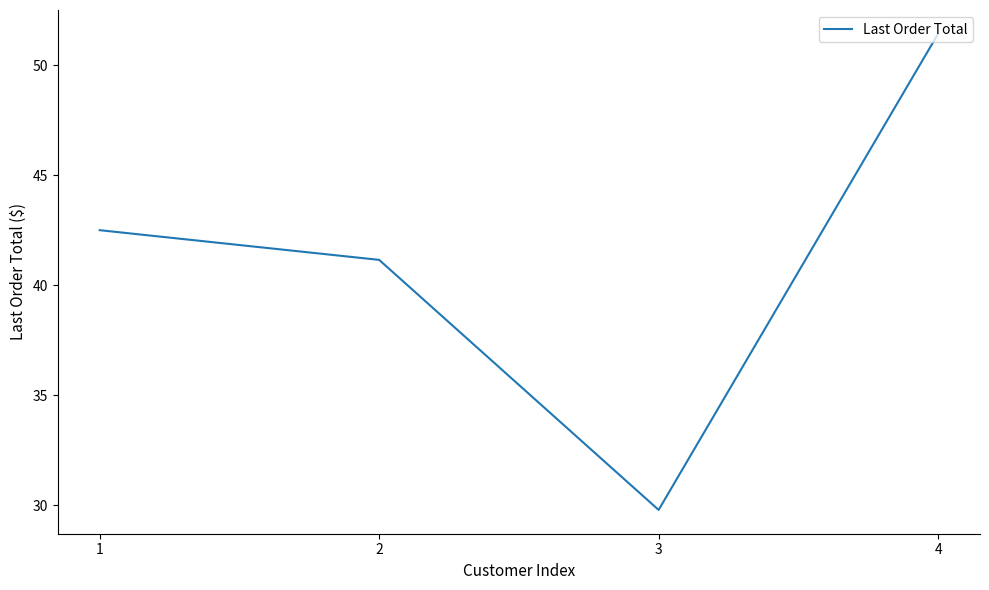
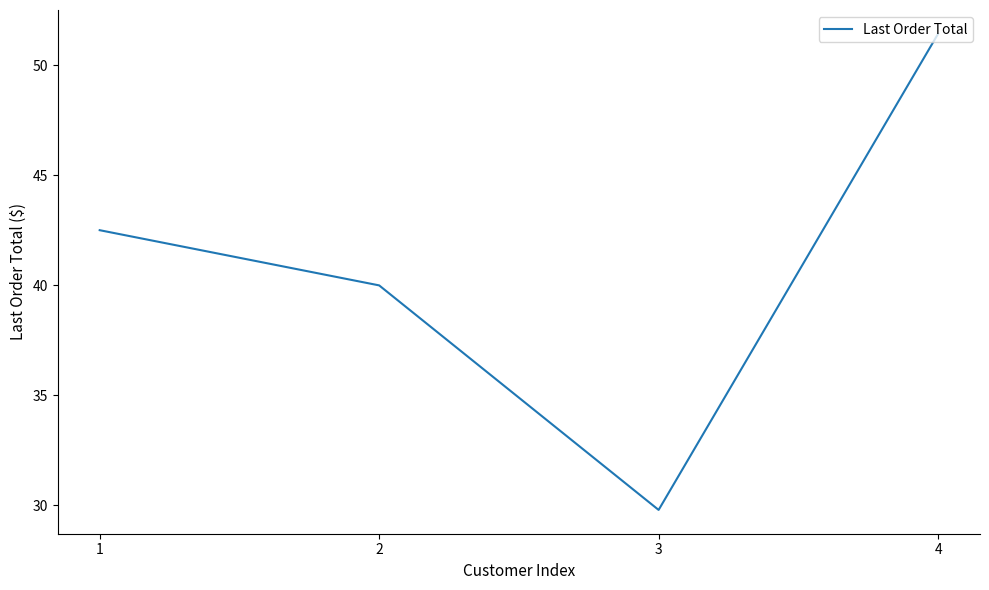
  {
    "1": 42.5,
-   "2": 41.2,
+   "2": 40.0,
    "3": 29.8
  }
